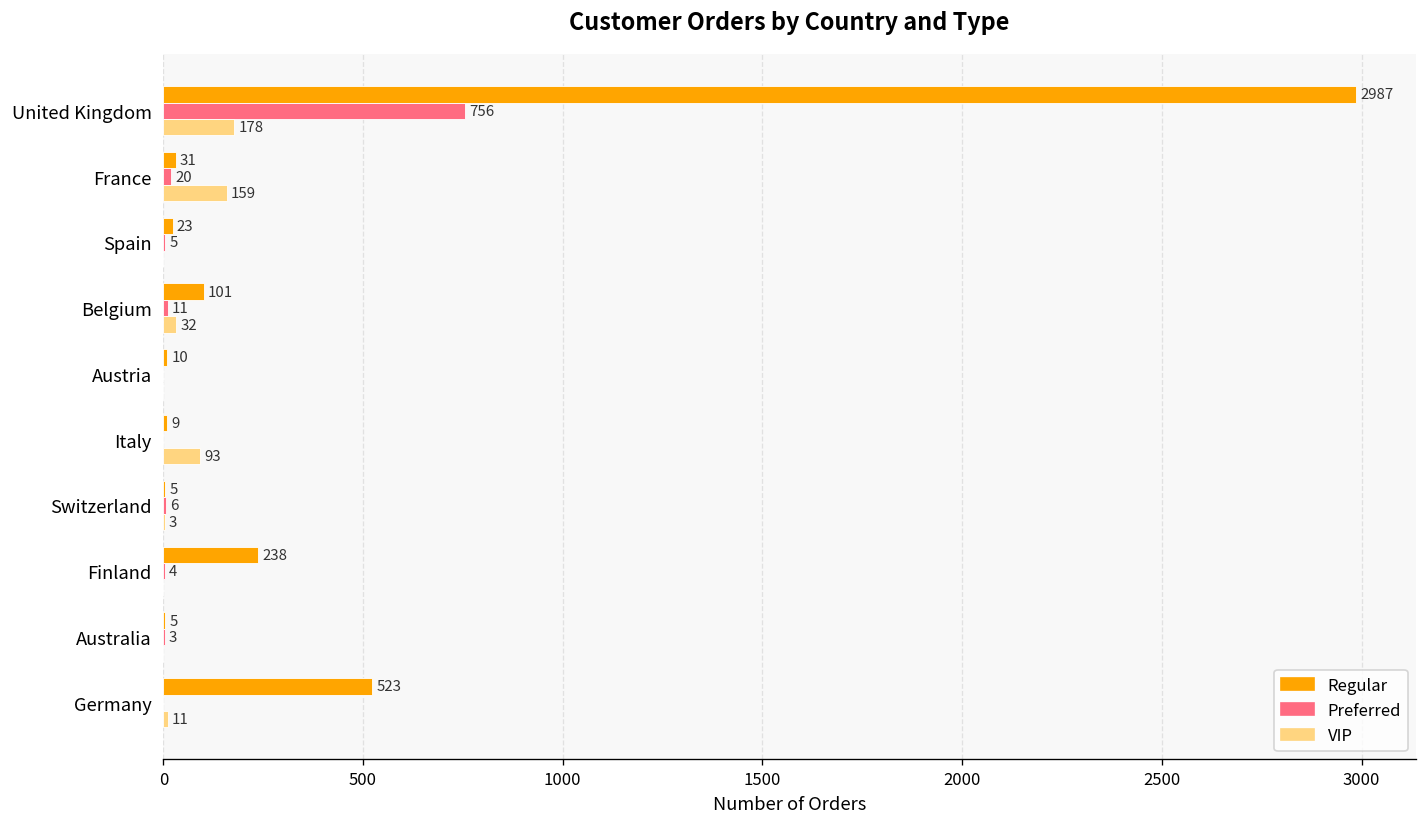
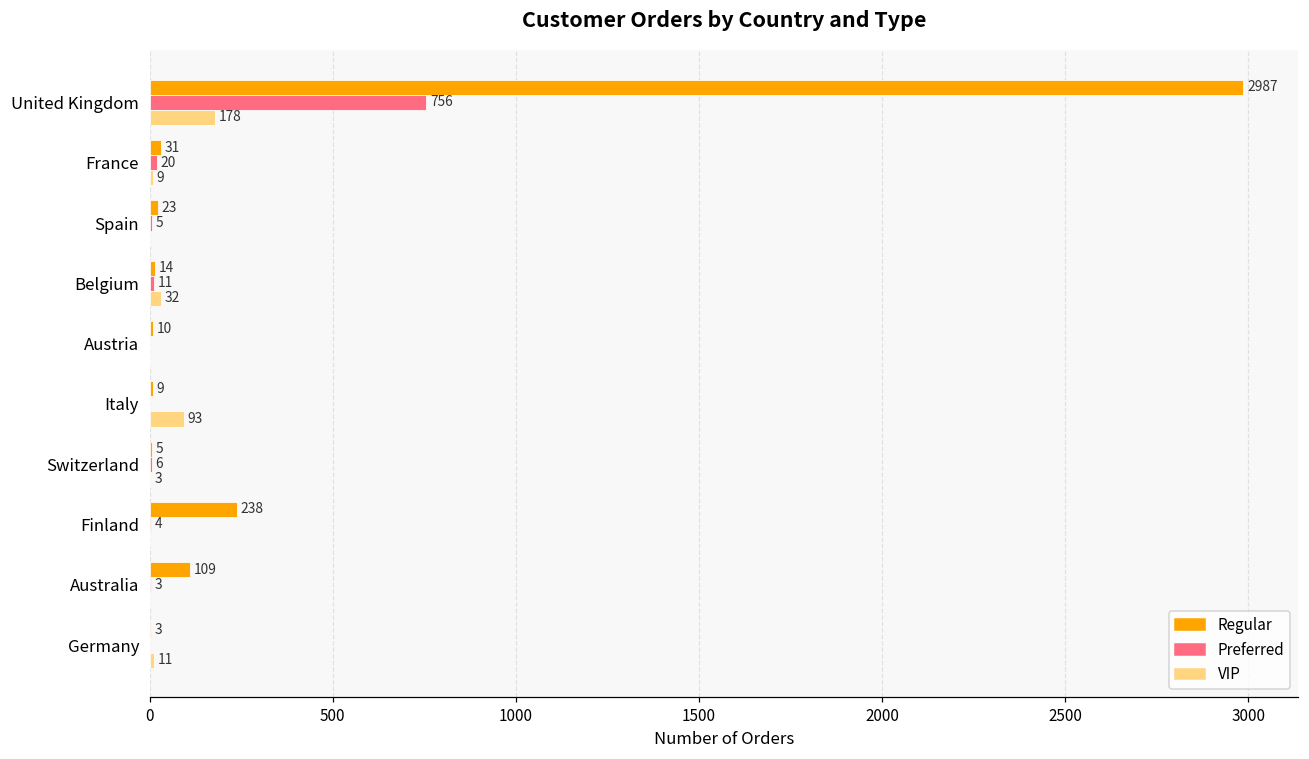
  {
    "Regular": {
      "United Kingdom": 2987,
      "France": 31,
      "Spain": 23,
-     "Belgium": 101,
+     "Belgium": 14,
      "Austria": 10,
      "Italy": 9,
      "Switzerland": 5,
      "Finland": 238,
-     "Australia": 5,
-     "Germany": 523
+     "Australia": 109,
+     "Germany": 3
    },
    "Preferred": {
      "United Kingdom": 756,
      "France": 20,
      "Spain": 5,
      "Belgium": 11,
      "Switzerland": 6,
      "Finland": 4,
      "Australia": 3
    },
    "VIP": {
      "United Kingdom": 178,
-     "France": 159,
+     "France": 9,
      "Belgium": 32,
      "Italy": 93,
      "Switzerland": 3,
      "Germany": 11
    }
  }
